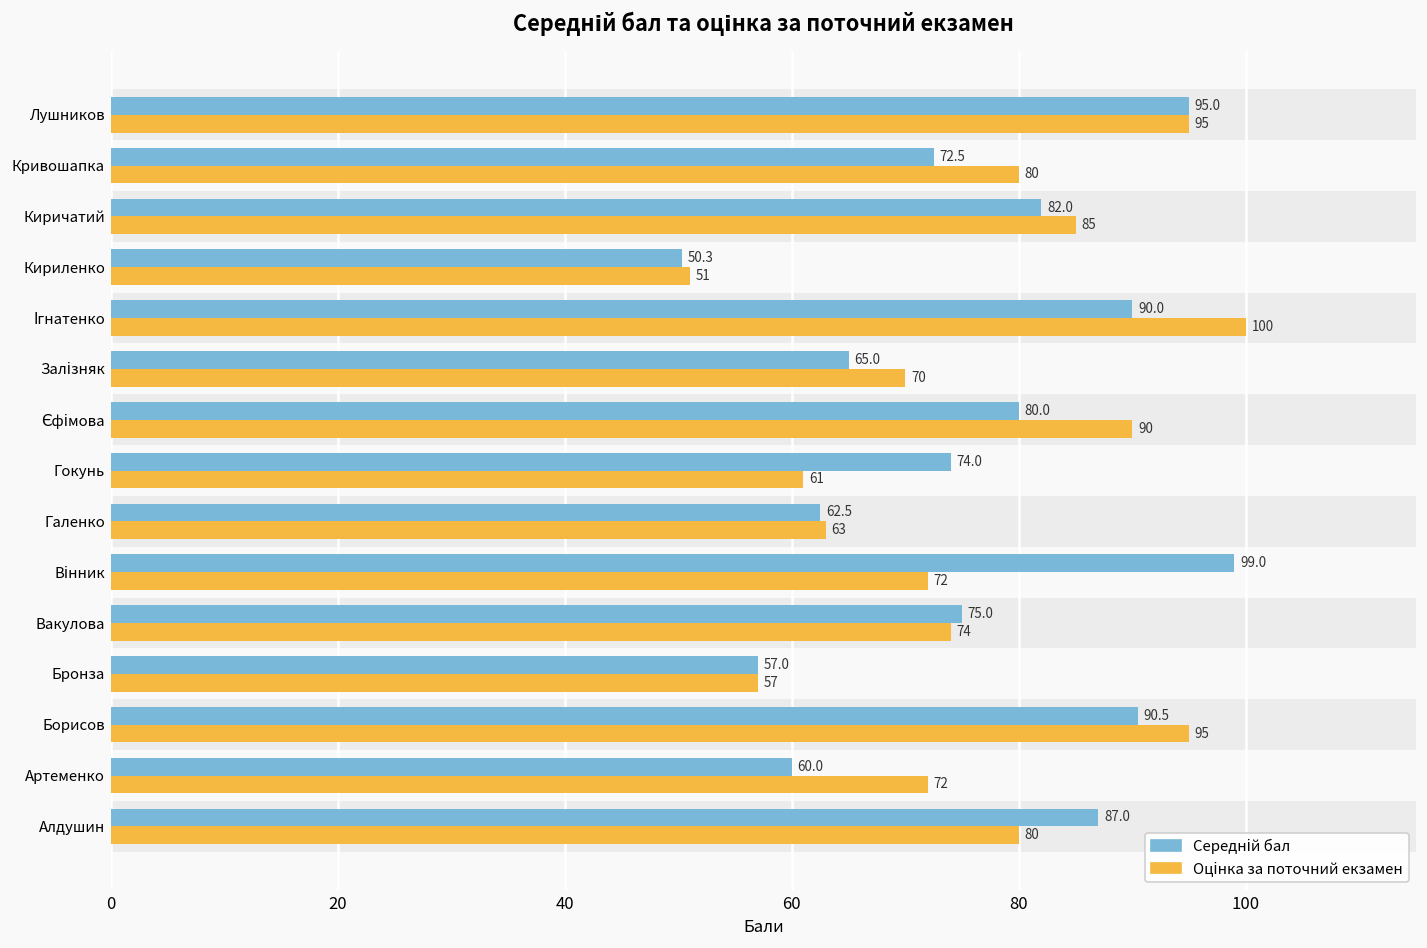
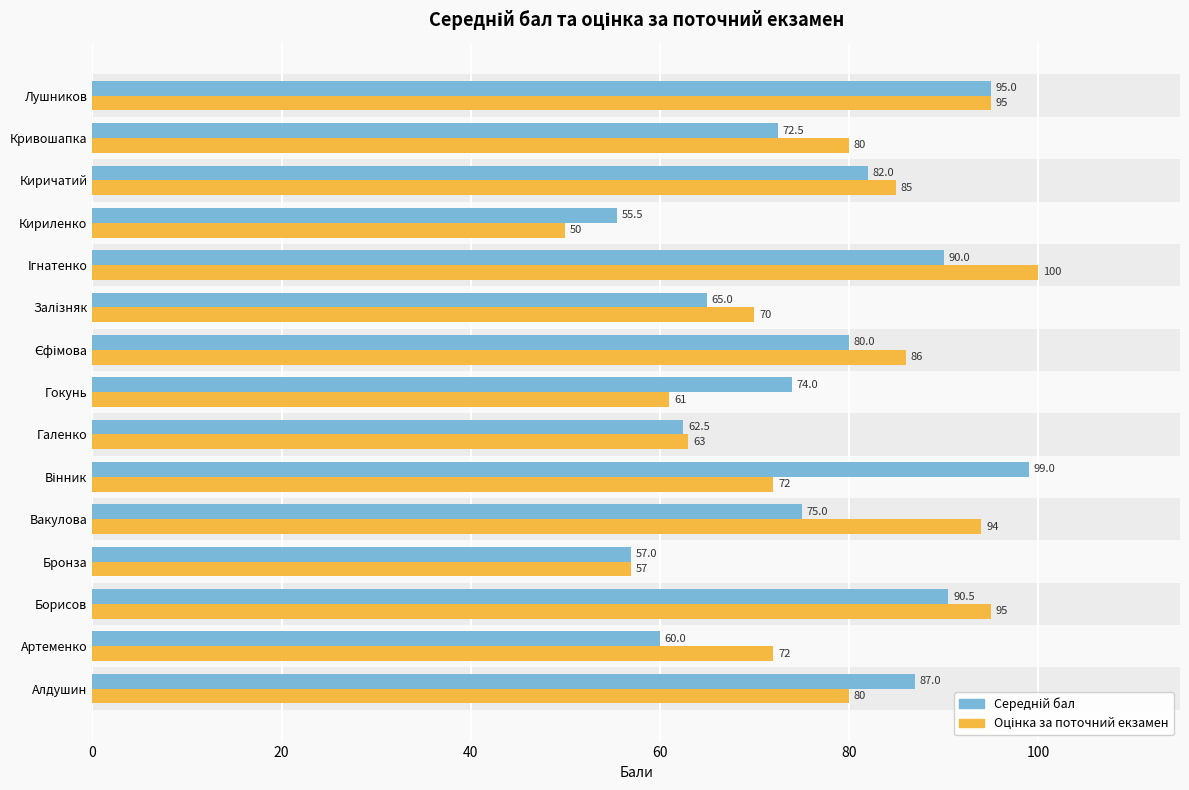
  {
    "Середній бал": {
      "Лушников": 95.0,
      "Кривошапка": 72.5,
      "Киричатий": 82.0,
-     "Кириленко": 50.3,
+     "Кириленко": 55.5,
      "Ігнатенко": 90.0,
      "Залізняк": 65.0,
      "Єфімова": 80.0,
      "Гокунь": 74.0,
      "Галенко": 62.5,
      "Вінник": 99.0,
      "Вакулова": 75.0,
      "Бронза": 57.0,
      "Борисов": 90.5,
      "Артеменко": 60.0,
      "Алдушин": 87.0
    },
    "Оцінка за поточний екзамен": {
      "Лушников": 95,
      "Кривошапка": 80,
      "Киричатий": 85,
-     "Кириленко": 51,
+     "Кириленко": 50,
      "Ігнатенко": 100,
      "Залізняк": 70,
-     "Єфімова": 90,
+     "Єфімова": 86,
      "Гокунь": 61,
      "Галенко": 63,
      "Вінник": 72,
-     "Вакулова": 74,
+     "Вакулова": 94,
      "Бронза": 57,
      "Борисов": 95,
      "Артеменко": 72,
      "Алдушин": 80
    }
  }
